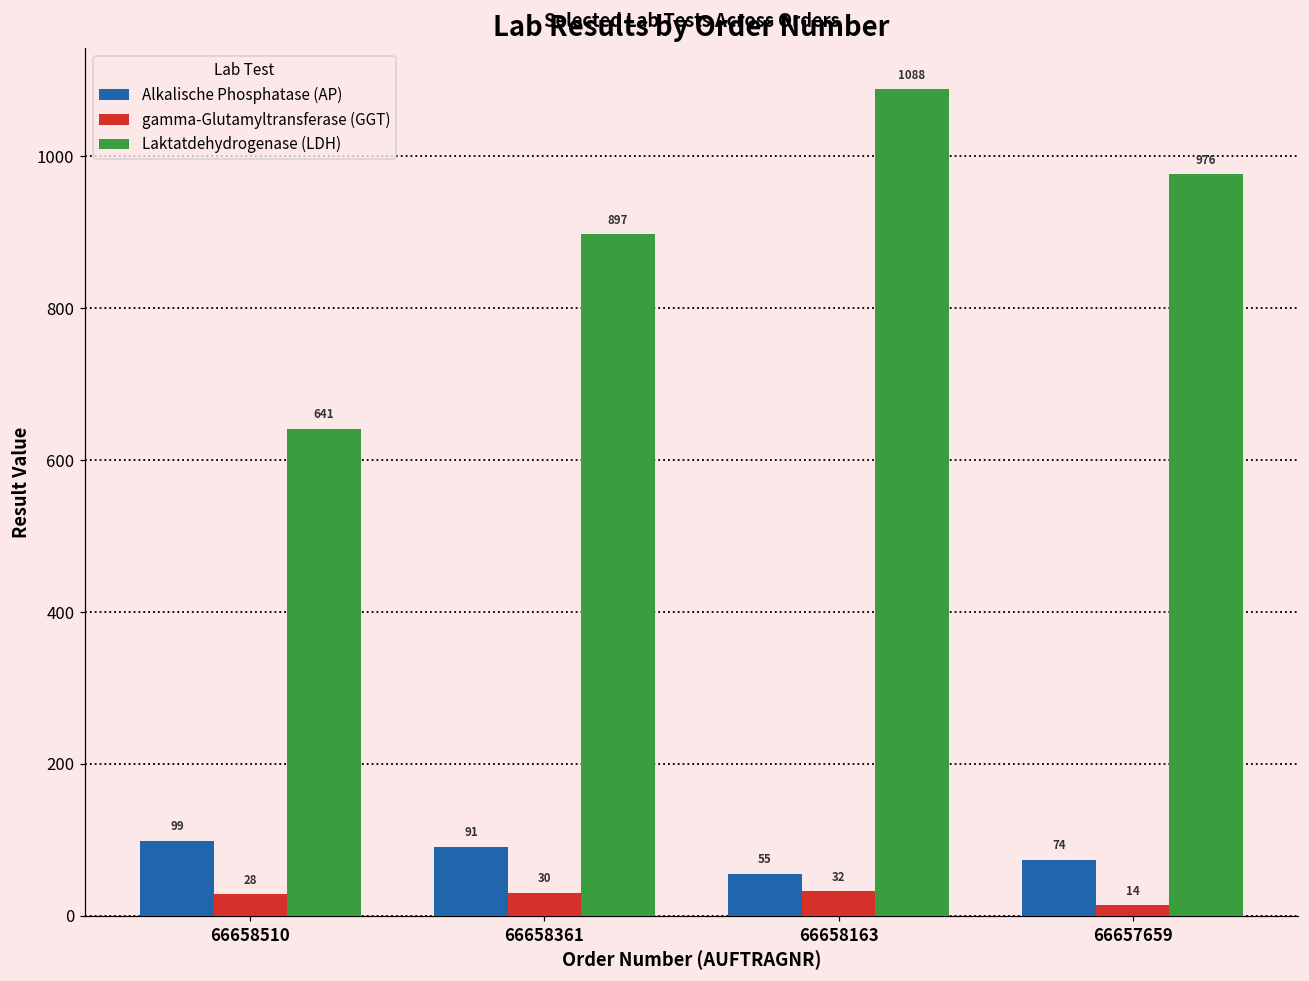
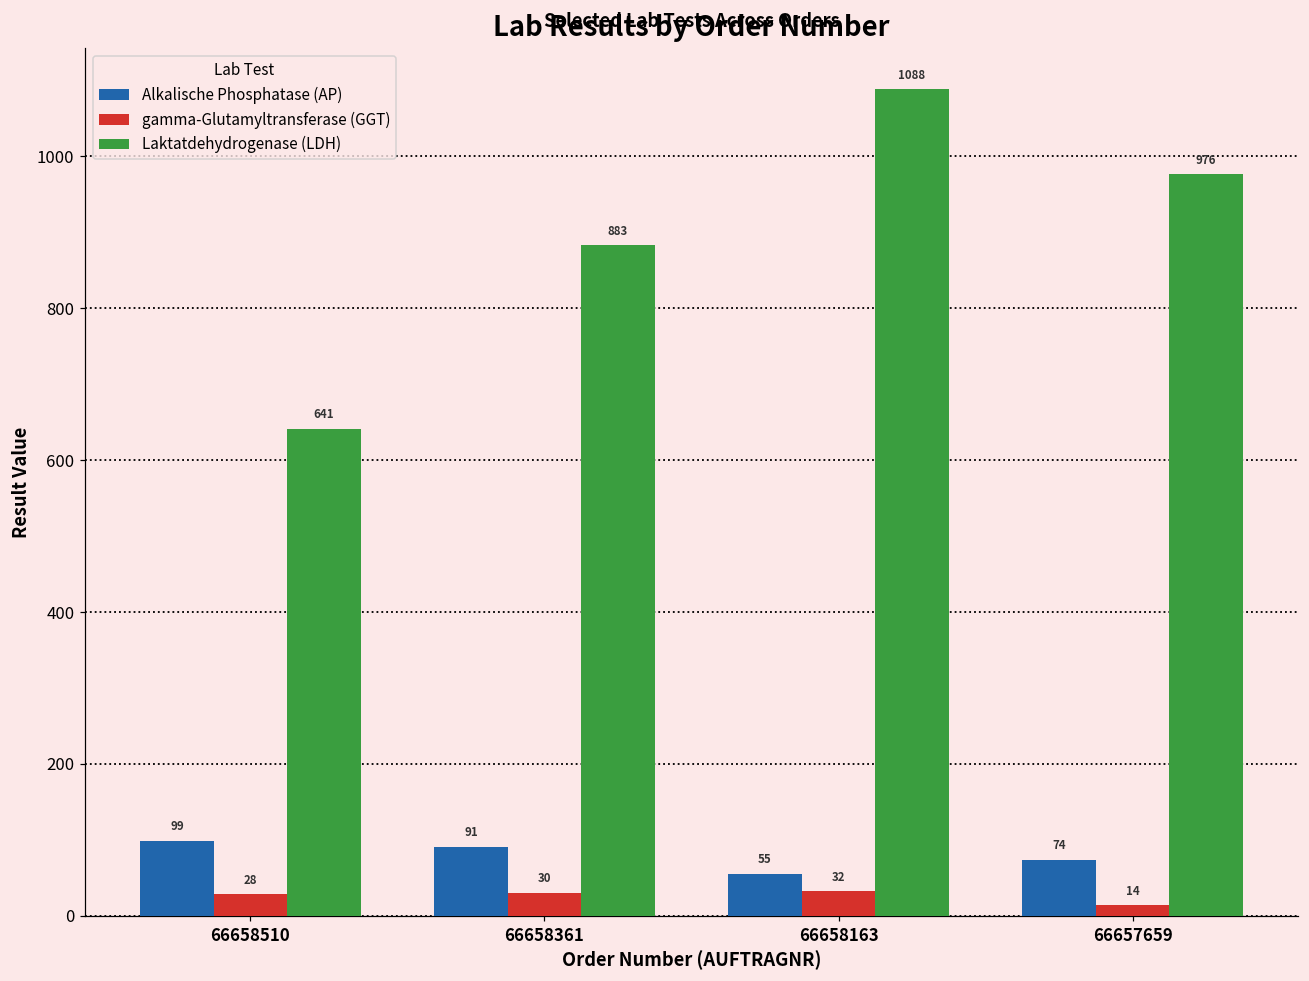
  {
    "Alkalische Phosphatase (AP)": {
      "66658510": 99,
      "66658361": 91,
      "66658163": 55,
      "66657659": 74
    },
    "gamma-Glutamyltransferase (GGT)": {
      "66658510": 28,
      "66658361": 30,
      "66658163": 32,
      "66657659": 14
    },
    "Laktatdehydrogenase (LDH)": {
      "66658510": 641,
-     "66658361": 897,
+     "66658361": 883,
      "66658163": 1088,
      "66657659": 976
    }
  }
